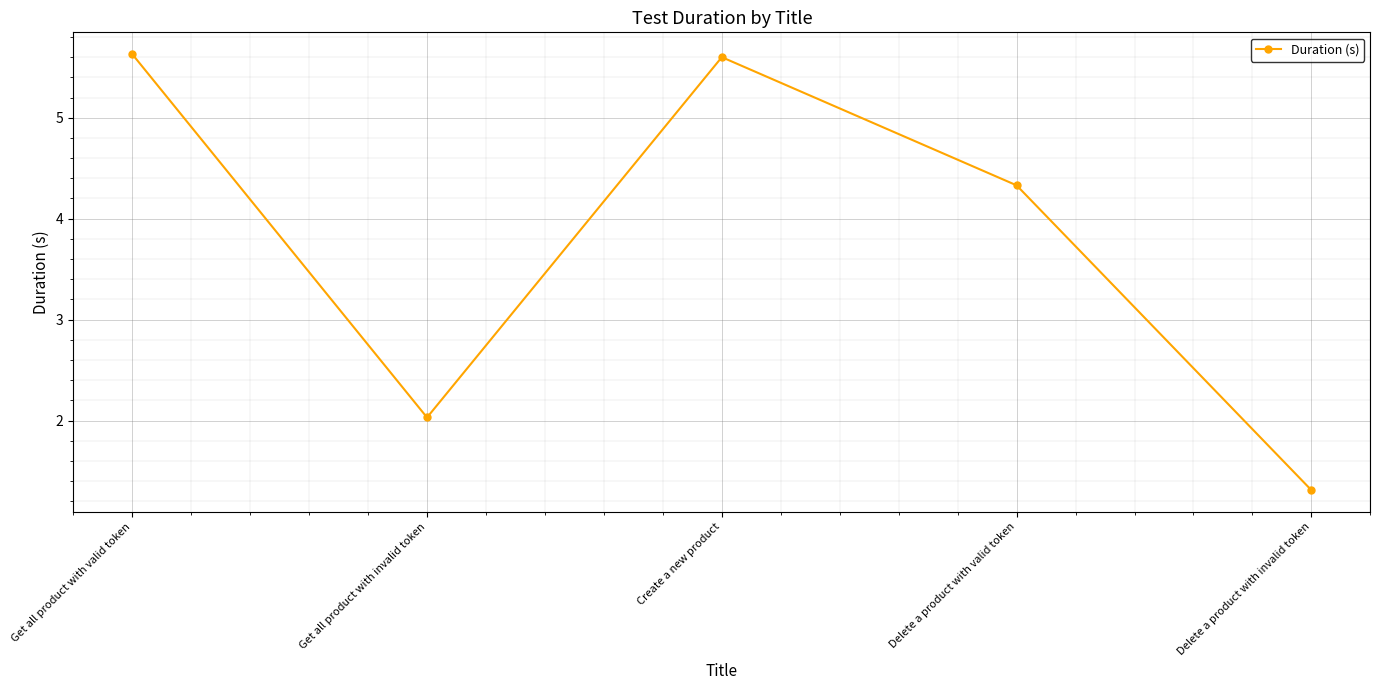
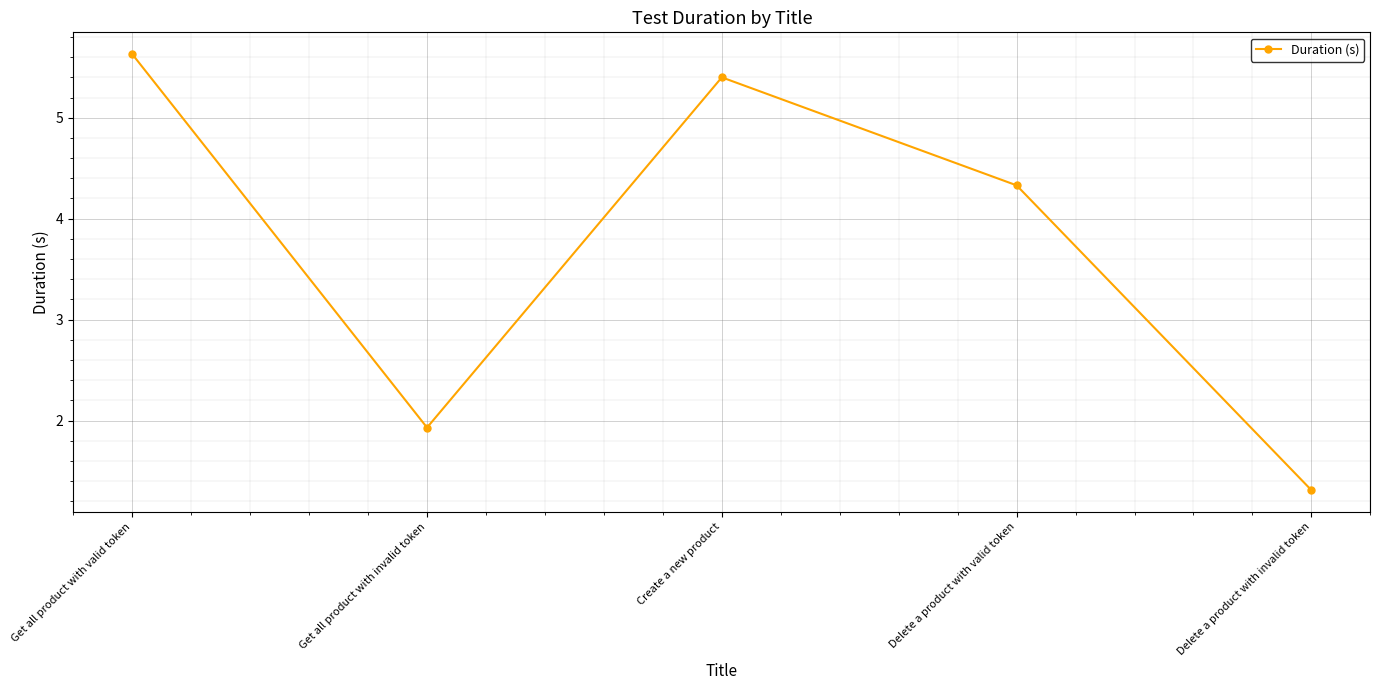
  {
    "Get all product with valid token": 5.63,
-   "Get all product with invalid token": 2.03,
-   "Create a new product": 5.6,
+   "Get all product with invalid token": 1.93,
+   "Create a new product": 5.4,
    "Delete a product with valid token": 4.33,
    "Delete a product with invalid token": 1.31
  }
